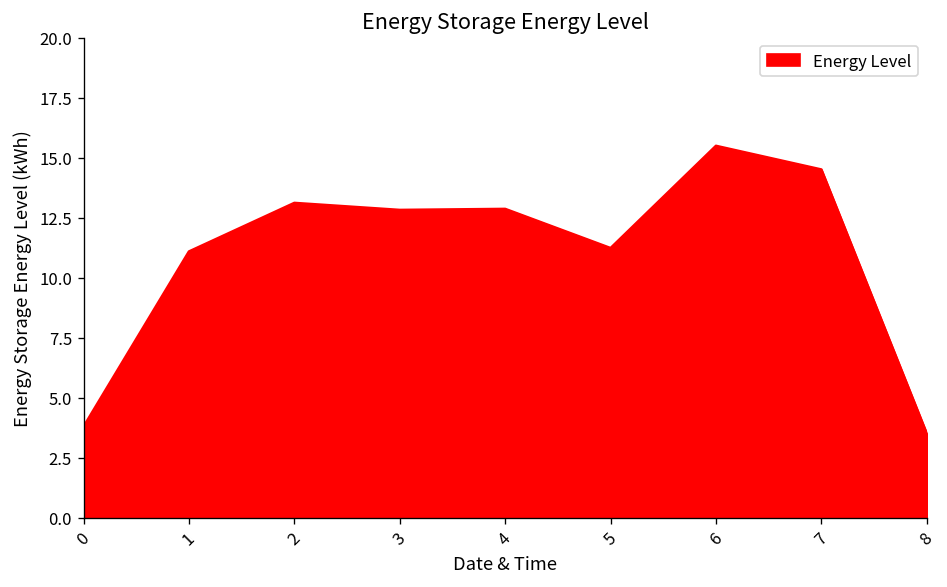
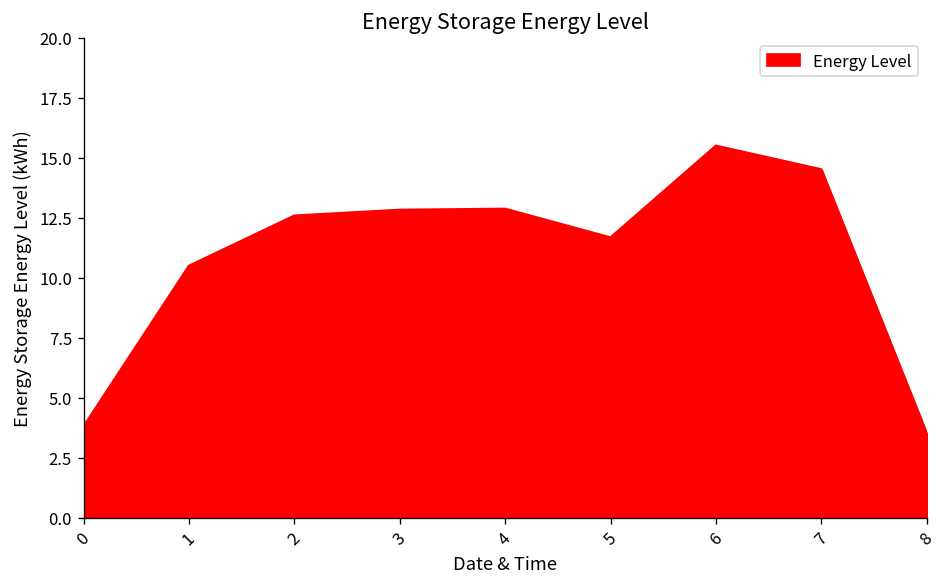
  {
    "0": 3.8,
-   "1": 11.1,
-   "2": 13.1,
+   "1": 10.5,
+   "2": 12.6,
    "3": 12.8,
    "4": 12.9,
-   "5": 11.2,
+   "5": 11.7,
    "6": 15.5,
    "7": 14.5,
    "8": 3.5
  }
